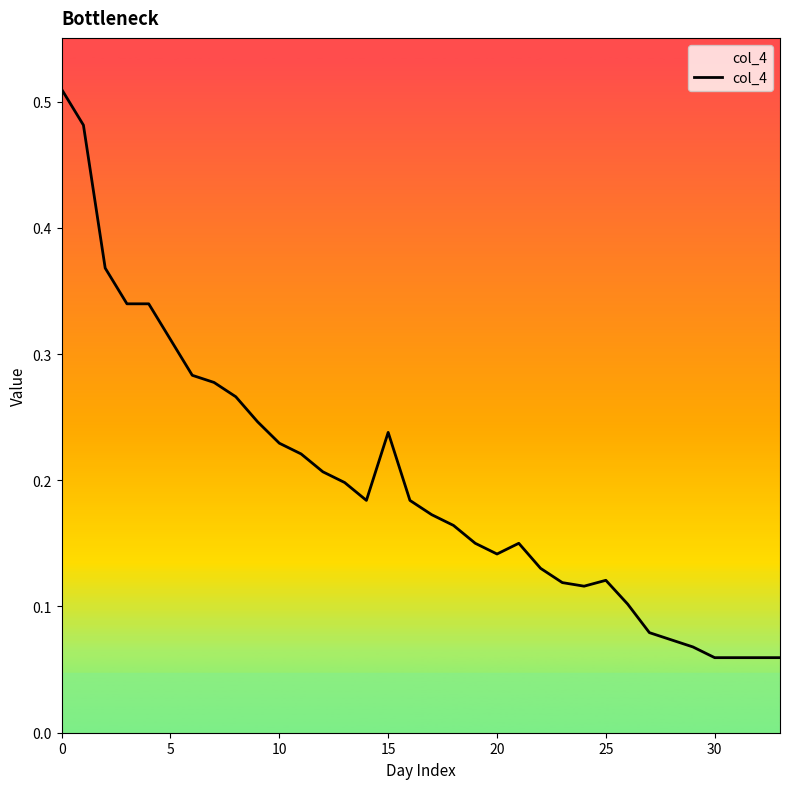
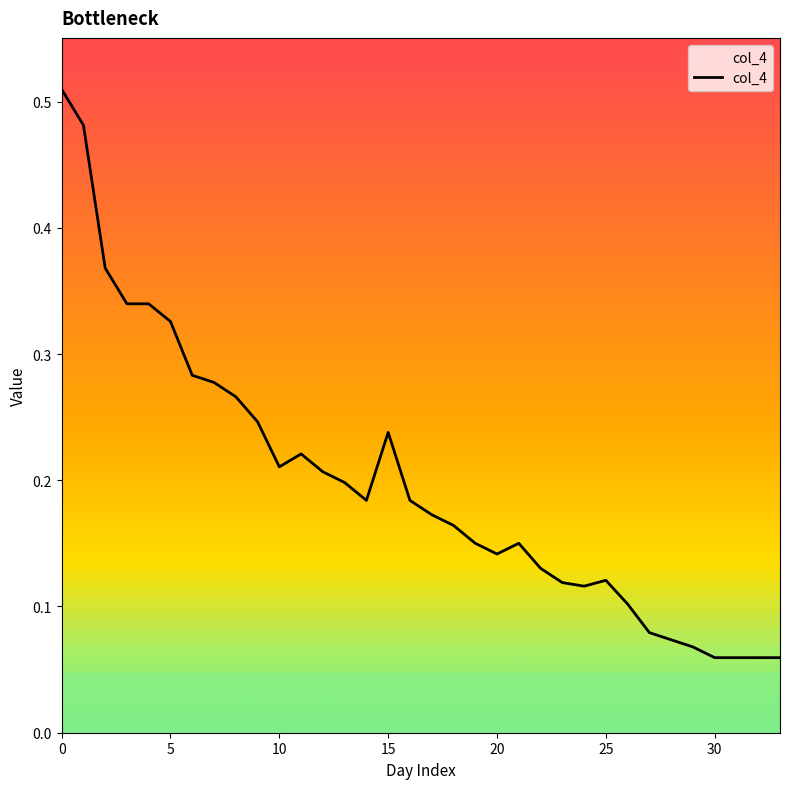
  {
    "0": 0.510,
-   "5": 0.311,
-   "10": 0.229,
+   "5": 0.326,
+   "10": 0.211,
    "15": 0.238,
    "20": 0.142,
    "25": 0.121,
    "30": 0.059
  }
